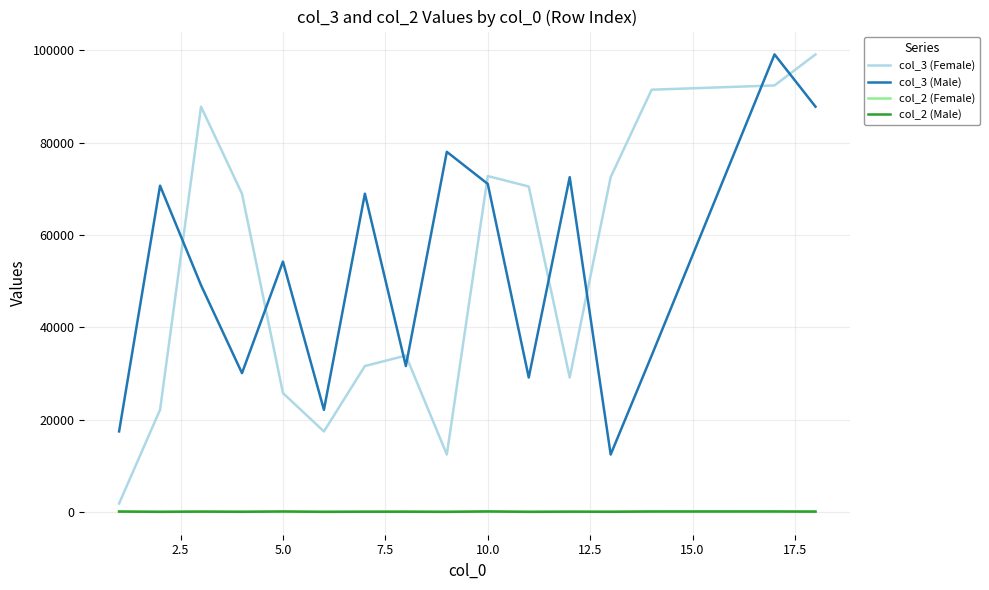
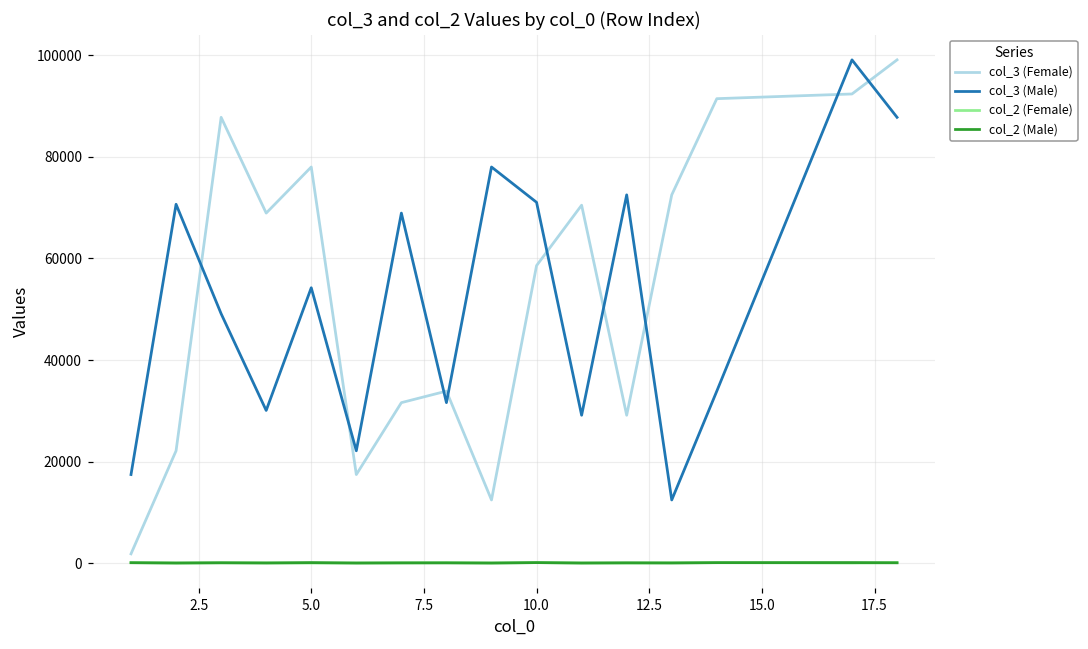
  {
    "col_3 (Female)": {
-     "5.0": 26000,
-     "10.0": 73000
+     "5.0": 78000,
+     "10.0": 59000
    },
    "col_3 (Male)": {
      "5.0": 54000,
      "10.0": 71000
    }
  }
